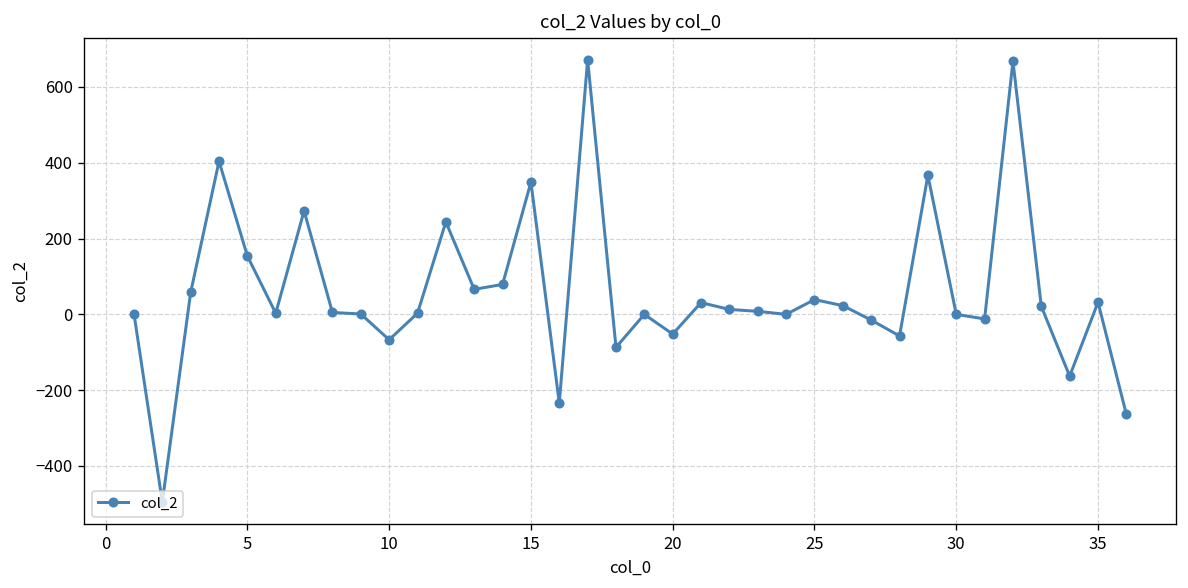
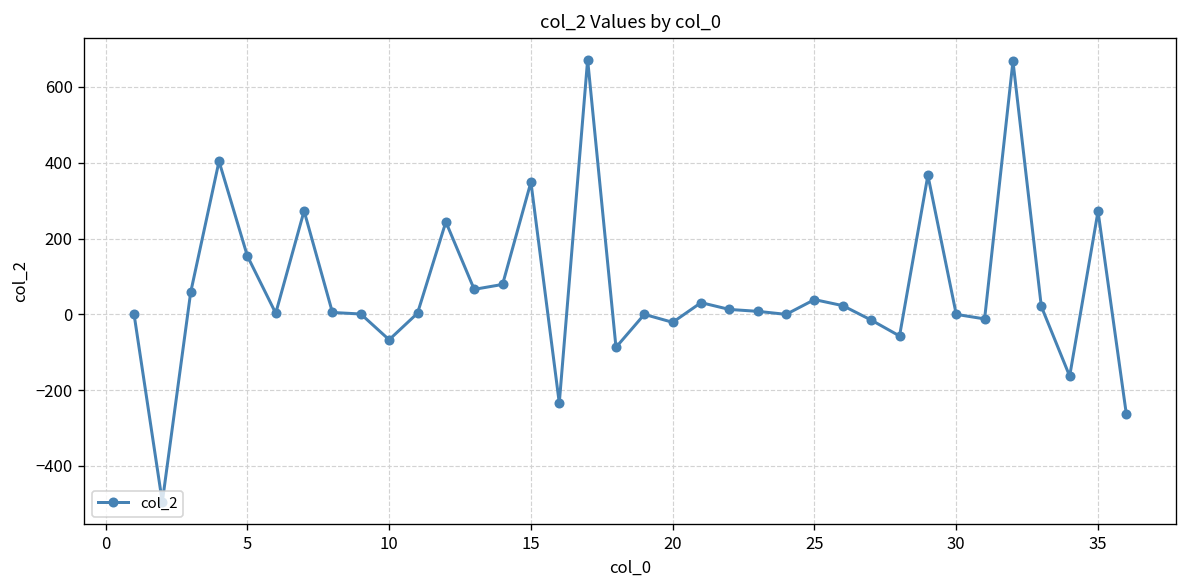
  {
    "5": 150,
    "10": -70,
    "15": 350,
-   "20": -50,
+   "20": -20,
    "25": 40,
    "30": 0,
-   "35": 30
+   "35": 270
  }
